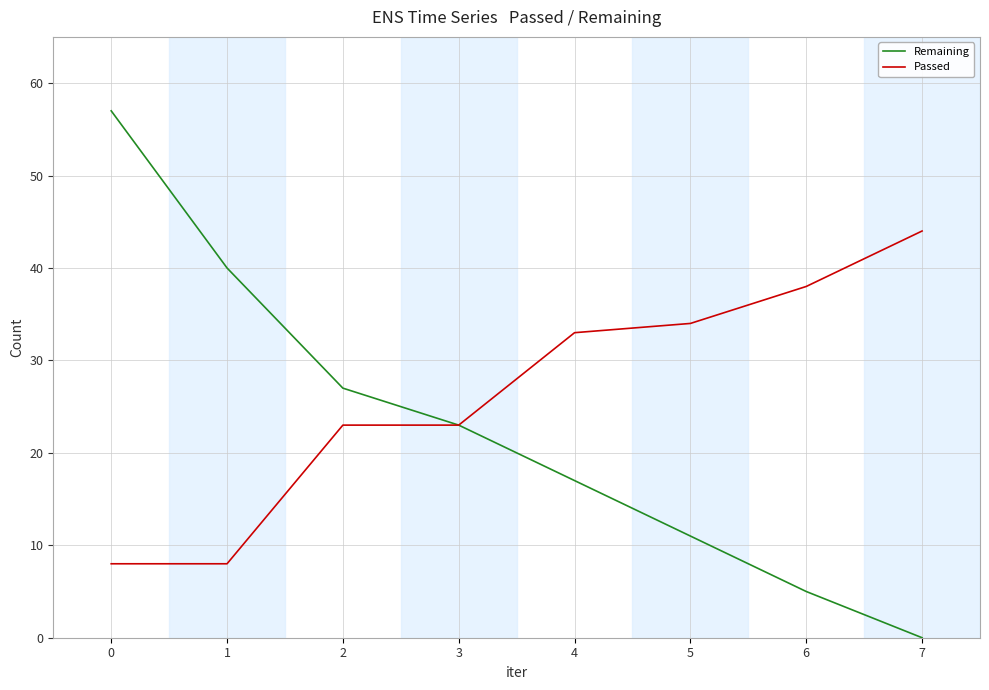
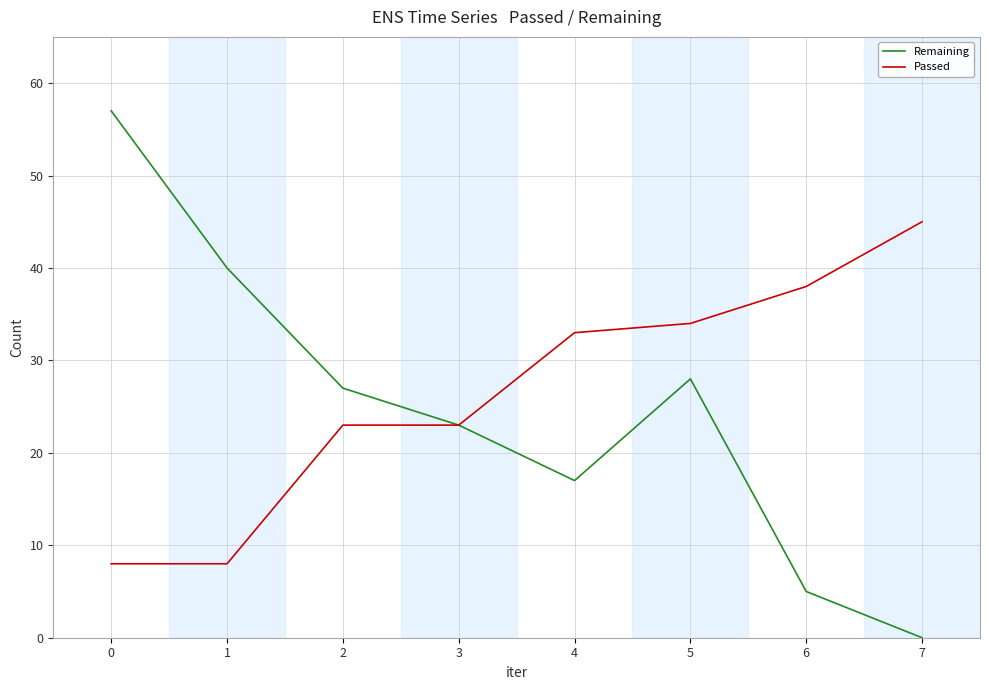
  {
    "Remaining": {
      "0": 57,
      "1": 40,
      "2": 27,
      "4": 17,
-     "5": 11,
+     "5": 28,
      "6": 5,
      "7": 0
    },
    "Passed": {
      "0": 8,
      "1": 8,
      "2": 23,
      "4": 33,
      "5": 34,
      "6": 38,
-     "7": 44
+     "7": 45
    }
  }
